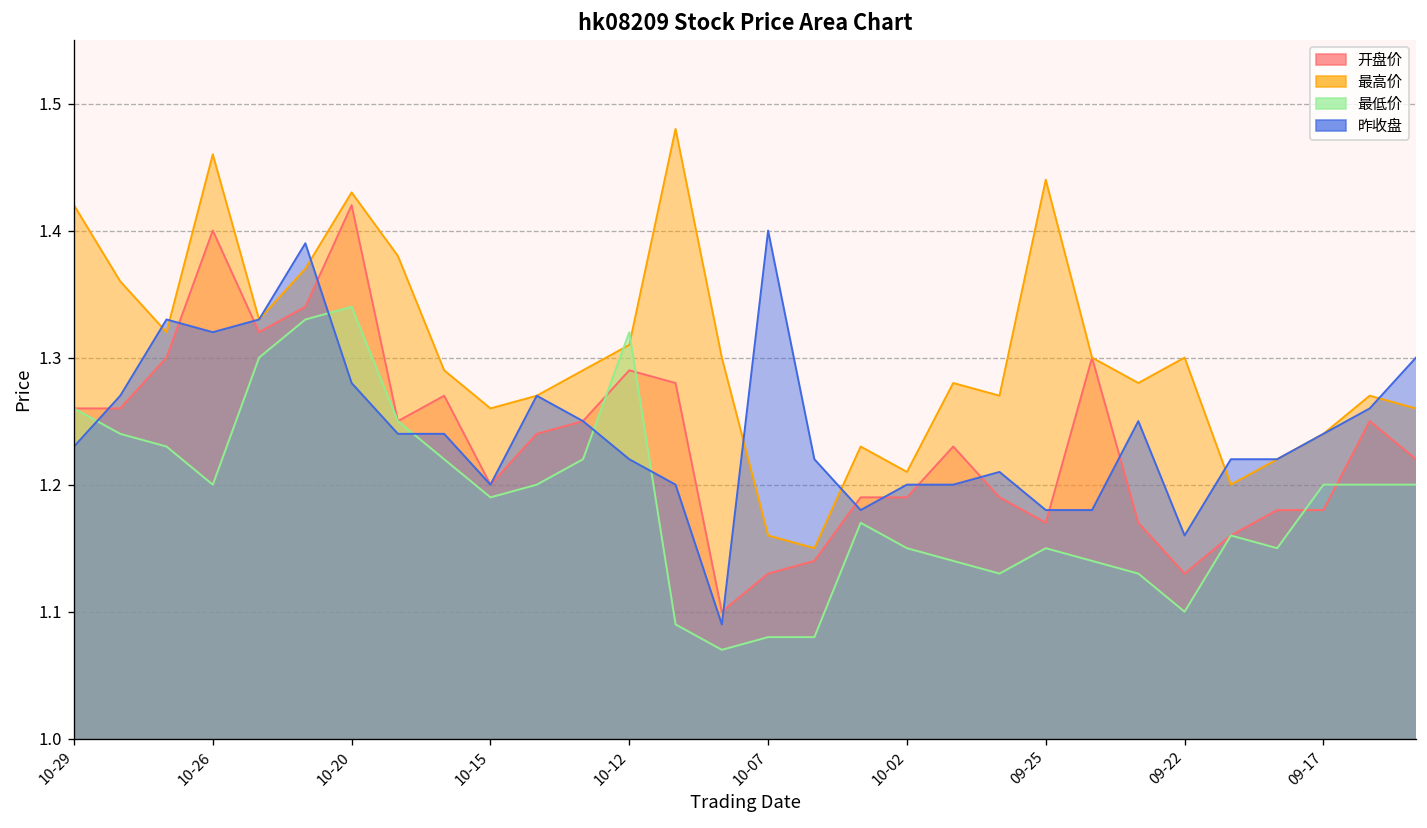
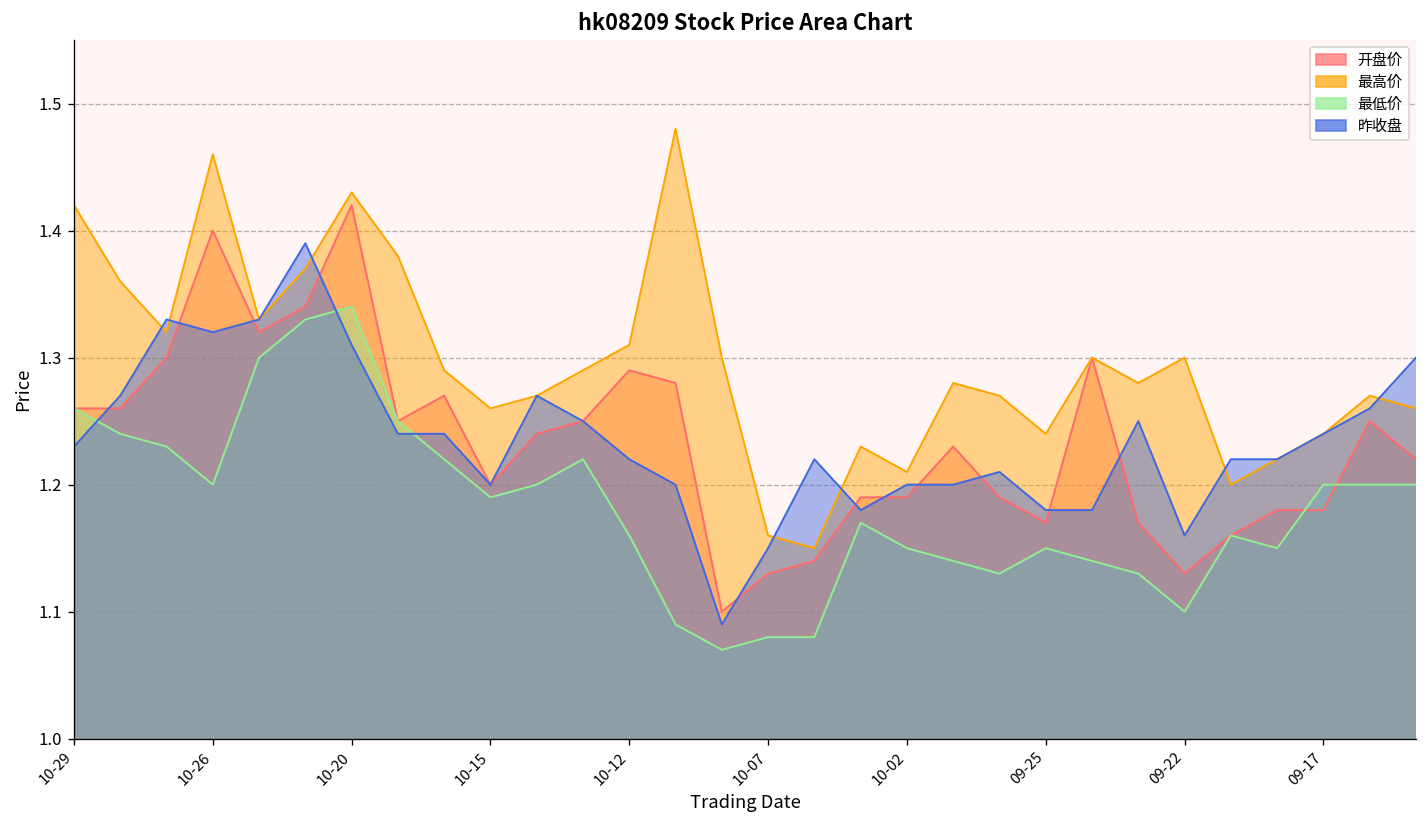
  {
    "开盘价": {
      "10-26": 1.40,
      "10-20": 1.42,
      "10-12": 1.29,
      "10-07": 1.13,
      "10-02": 1.19,
      "09-25": 1.17,
      "09-22": 1.13,
      "09-17": 1.18
    },
    "最高价": {
      "10-29": 1.42,
      "10-26": 1.46,
      "10-20": 1.43,
      "10-15": 1.26,
      "10-12": 1.31,
      "10-07": 1.16,
      "10-02": 1.21,
-     "09-25": 1.44,
+     "09-25": 1.24,
      "09-22": 1.30
    },
    "最低价": {
      "10-26": 1.20,
      "10-20": 1.34,
      "10-15": 1.19,
-     "10-12": 1.32,
+     "10-12": 1.16,
      "10-07": 1.08,
      "10-02": 1.15,
      "09-25": 1.15,
      "09-22": 1.10,
      "09-17": 1.20
    },
    "昨收盘": {
      "10-29": 1.23,
      "10-26": 1.32,
-     "10-20": 1.28,
+     "10-20": 1.31,
      "10-12": 1.22,
-     "10-07": 1.40,
+     "10-07": 1.15,
      "10-02": 1.20,
      "09-25": 1.18,
      "09-22": 1.16
    }
  }
